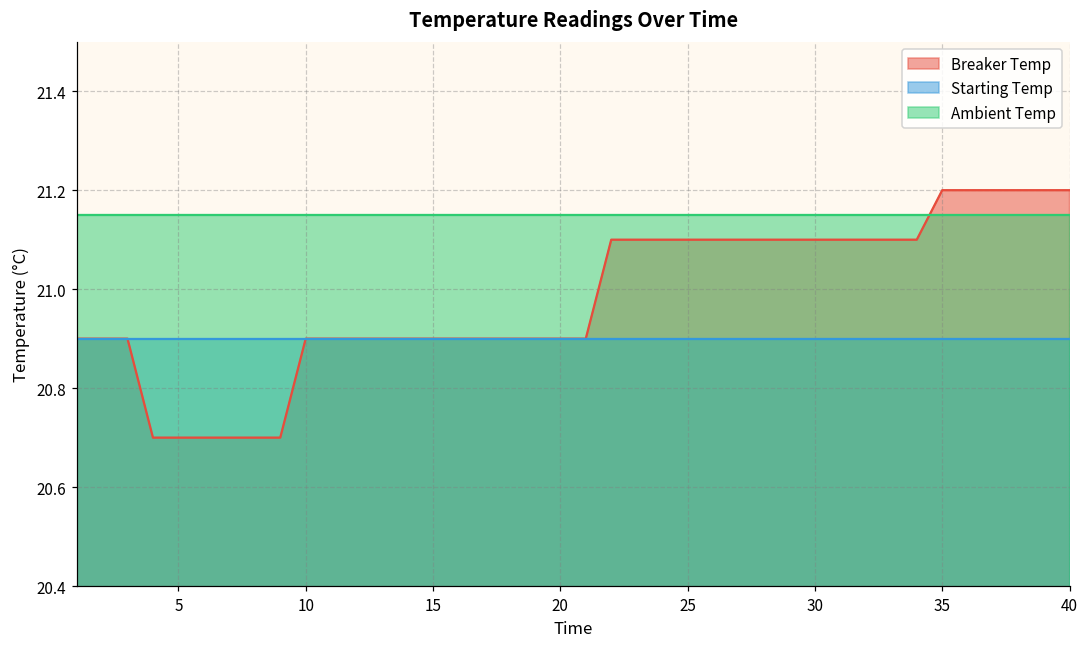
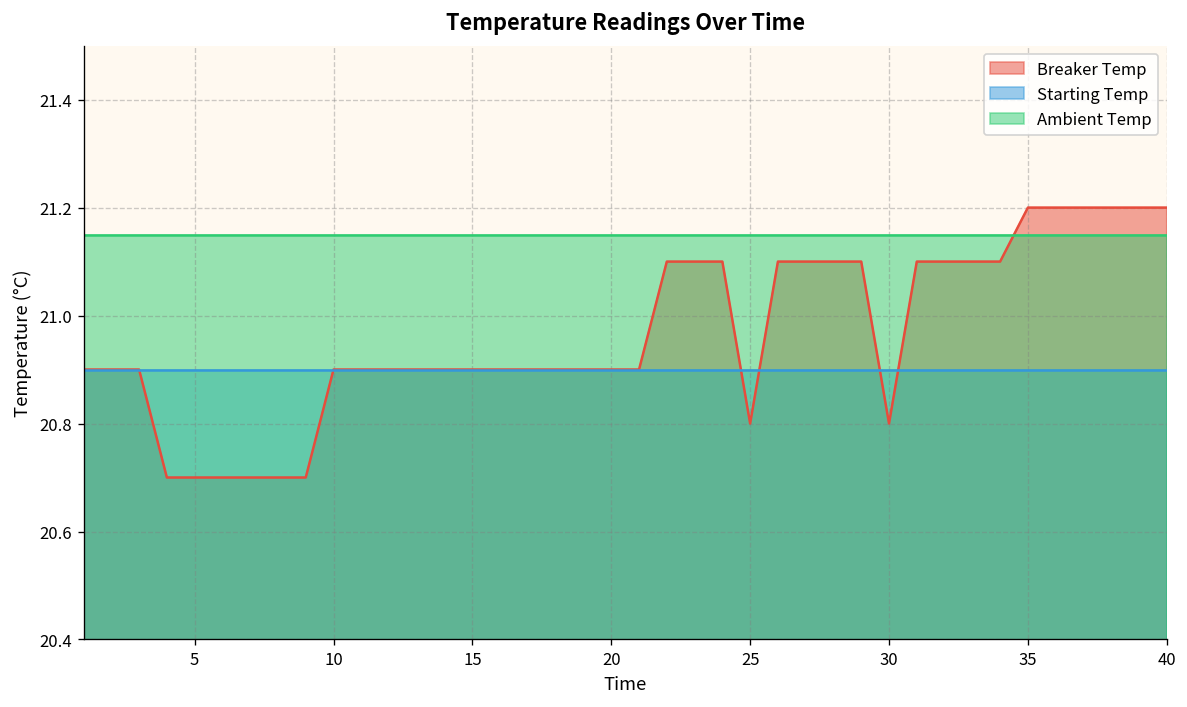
  {
    "Breaker Temp": {
      "5": 20.7,
-     "25": 21.1,
-     "30": 21.1,
+     "25": 20.8,
+     "30": 20.8,
      "35": 21.2,
      "40": 21.2
    },
    "Starting Temp": {
      "5": 20.9,
      "25": 20.9,
      "30": 20.9,
      "35": 20.9,
      "40": 20.9
    },
    "Ambient Temp": {
      "5": 21.15,
      "10": 21.15,
      "15": 21.15,
      "20": 21.15,
      "25": 21.15,
      "30": 21.15,
      "35": 21.15,
      "40": 21.15
    }
  }
